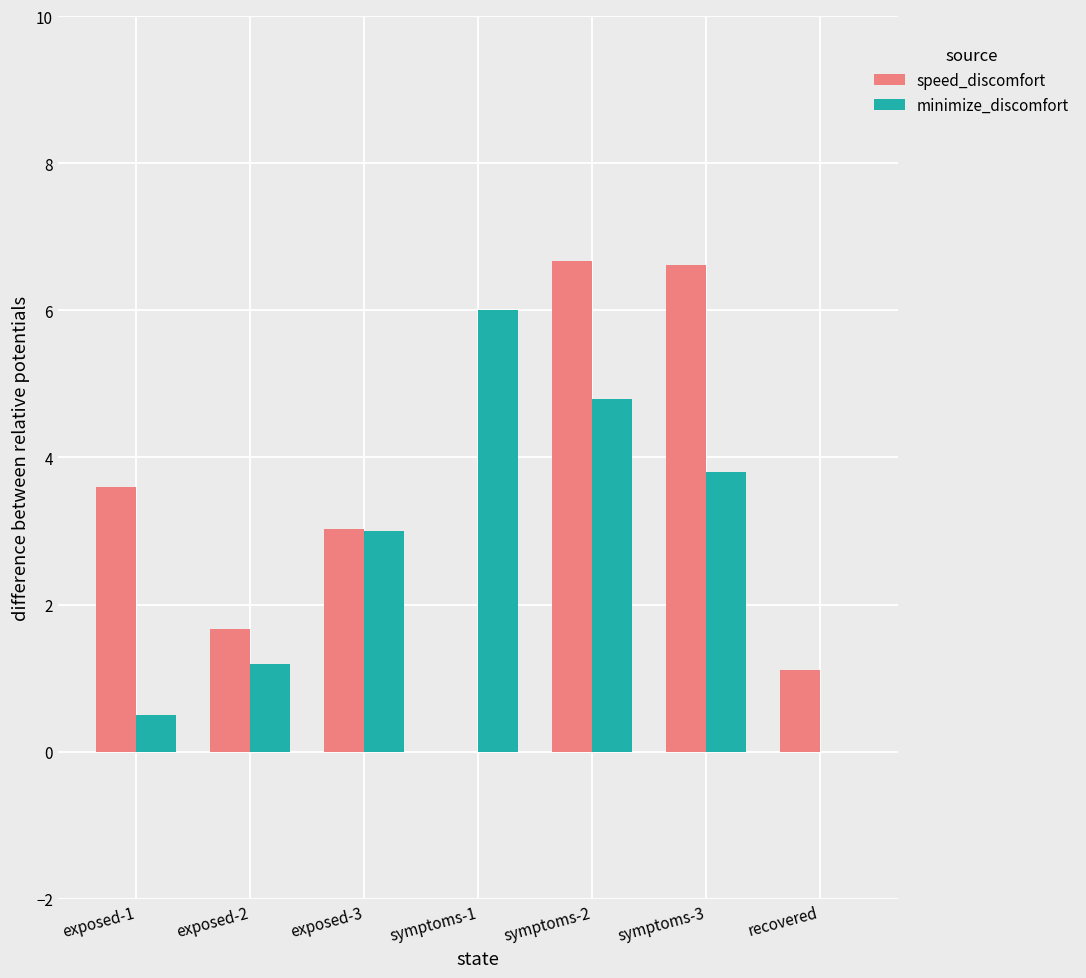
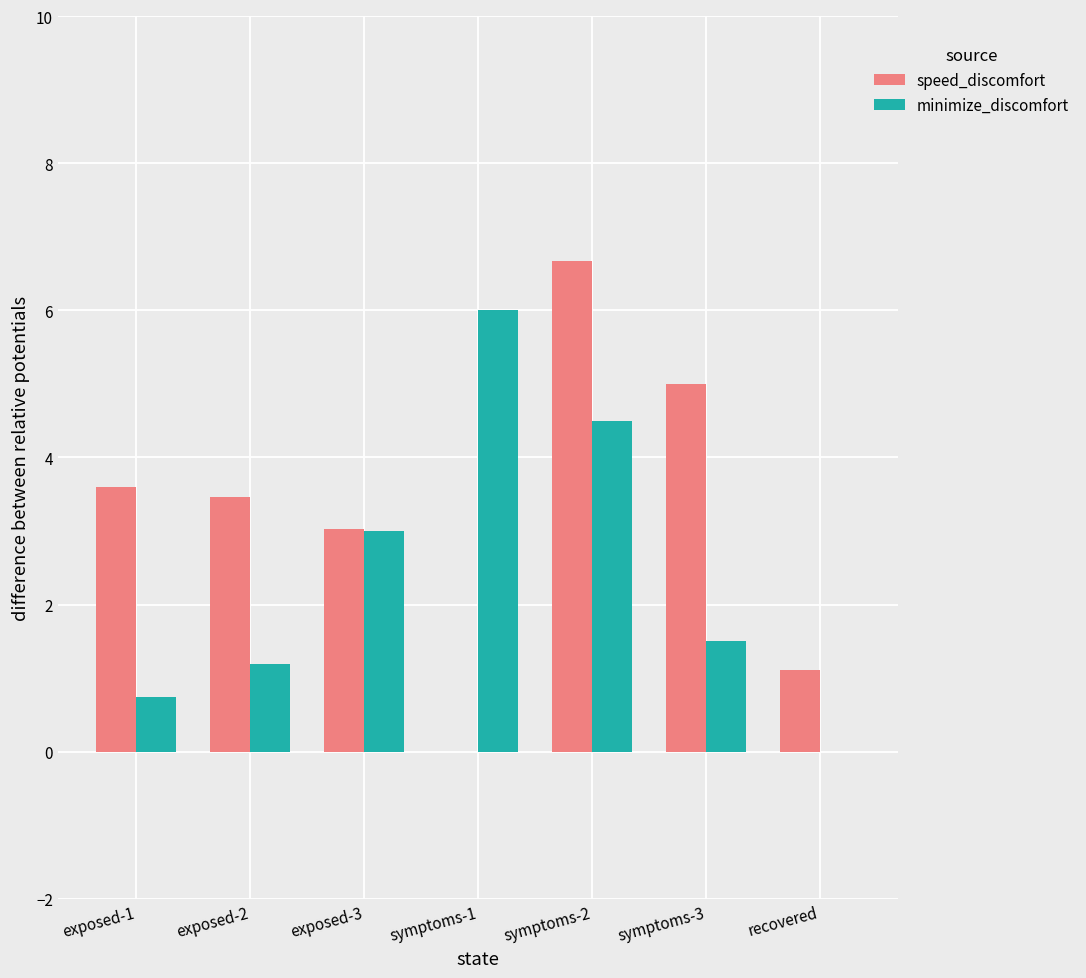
  {
    "speed_discomfort": {
      "exposed-1": 3.6,
-     "exposed-2": 1.7,
+     "exposed-2": 3.5,
      "exposed-3": 3.0,
      "symptoms-1": 0.0,
      "symptoms-2": 6.7,
-     "symptoms-3": 6.6,
+     "symptoms-3": 5.0,
      "recovered": 1.1
    },
    "minimize_discomfort": {
-     "exposed-1": 0.5,
+     "exposed-1": 0.8,
      "exposed-2": 1.2,
      "exposed-3": 3.0,
      "symptoms-1": 6.0,
-     "symptoms-2": 4.8,
-     "symptoms-3": 3.8,
+     "symptoms-2": 4.5,
+     "symptoms-3": 1.5,
      "recovered": 0.0
    }
  }
